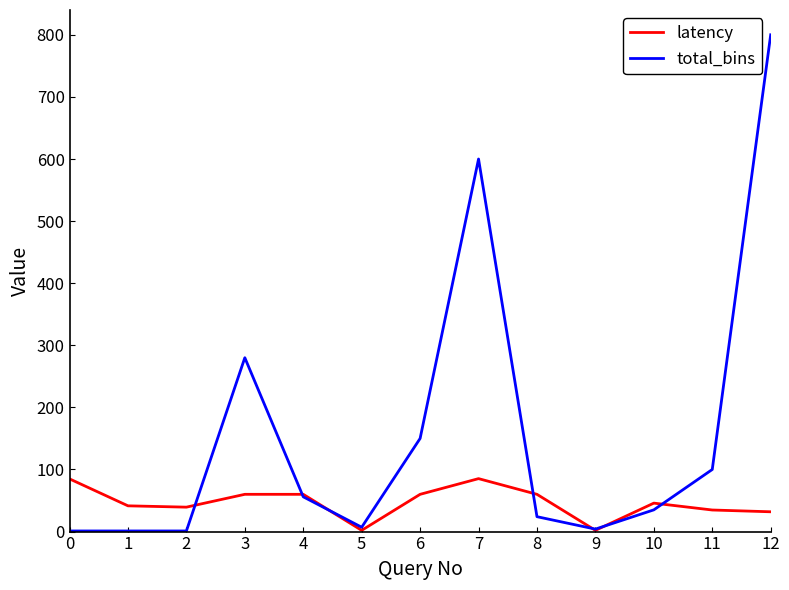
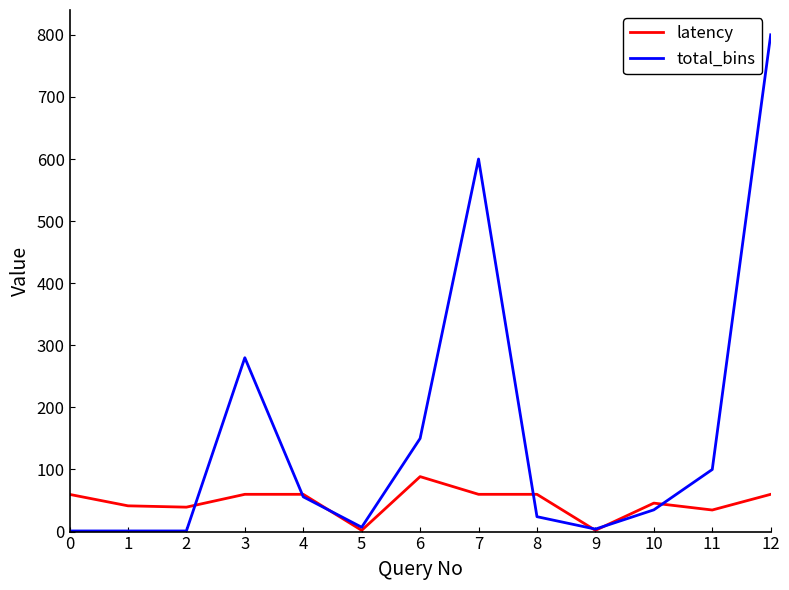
  {
    "latency": {
-     "0": 80,
+     "0": 60,
      "1": 40,
      "2": 40,
      "3": 60,
      "5": 0,
-     "6": 60,
-     "7": 90,
+     "6": 90,
+     "7": 60,
      "8": 60,
      "10": 50,
      "11": 30,
-     "12": 30
+     "12": 60
    },
    "total_bins": {
      "0": 0,
      "1": 0,
      "2": 0,
      "3": 280,
      "5": 10,
      "6": 150,
      "7": 600,
      "8": 20,
      "10": 40,
      "11": 100,
      "12": 800
    }
  }
